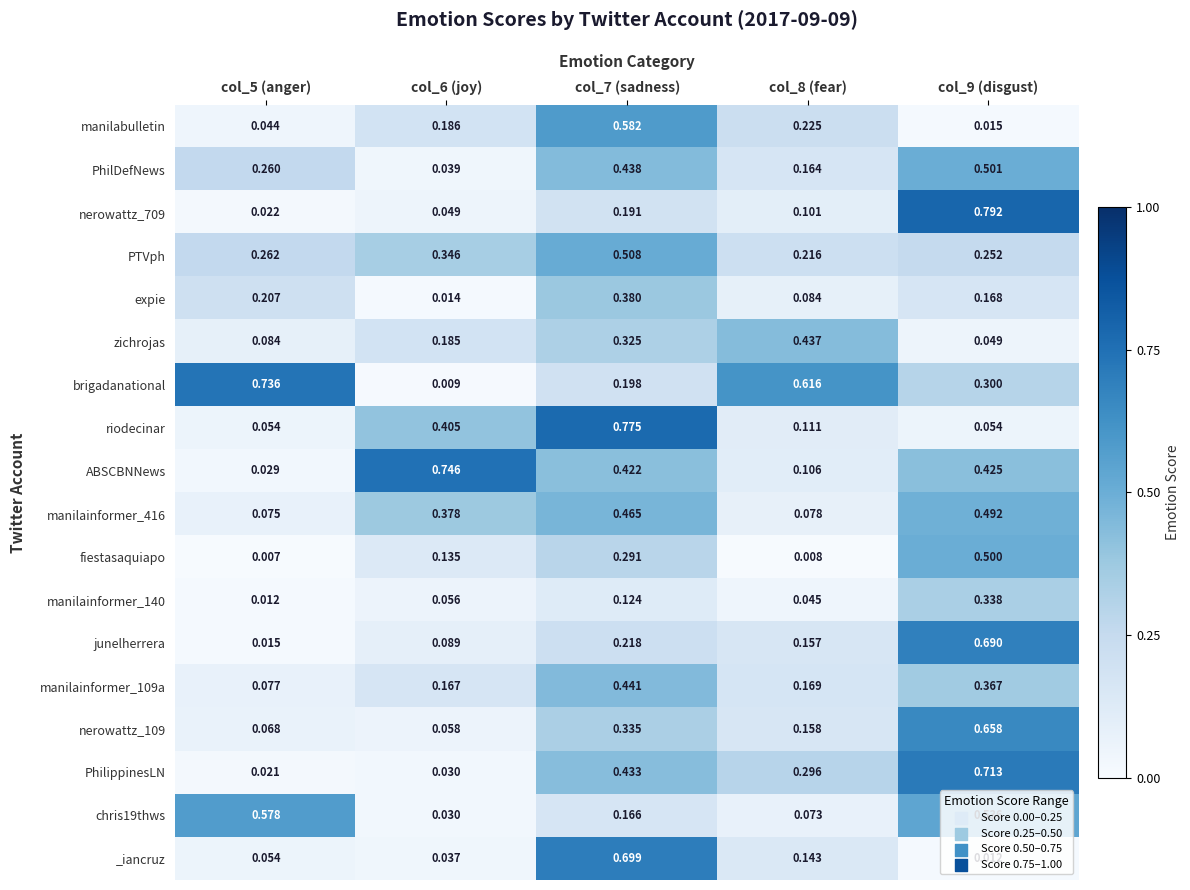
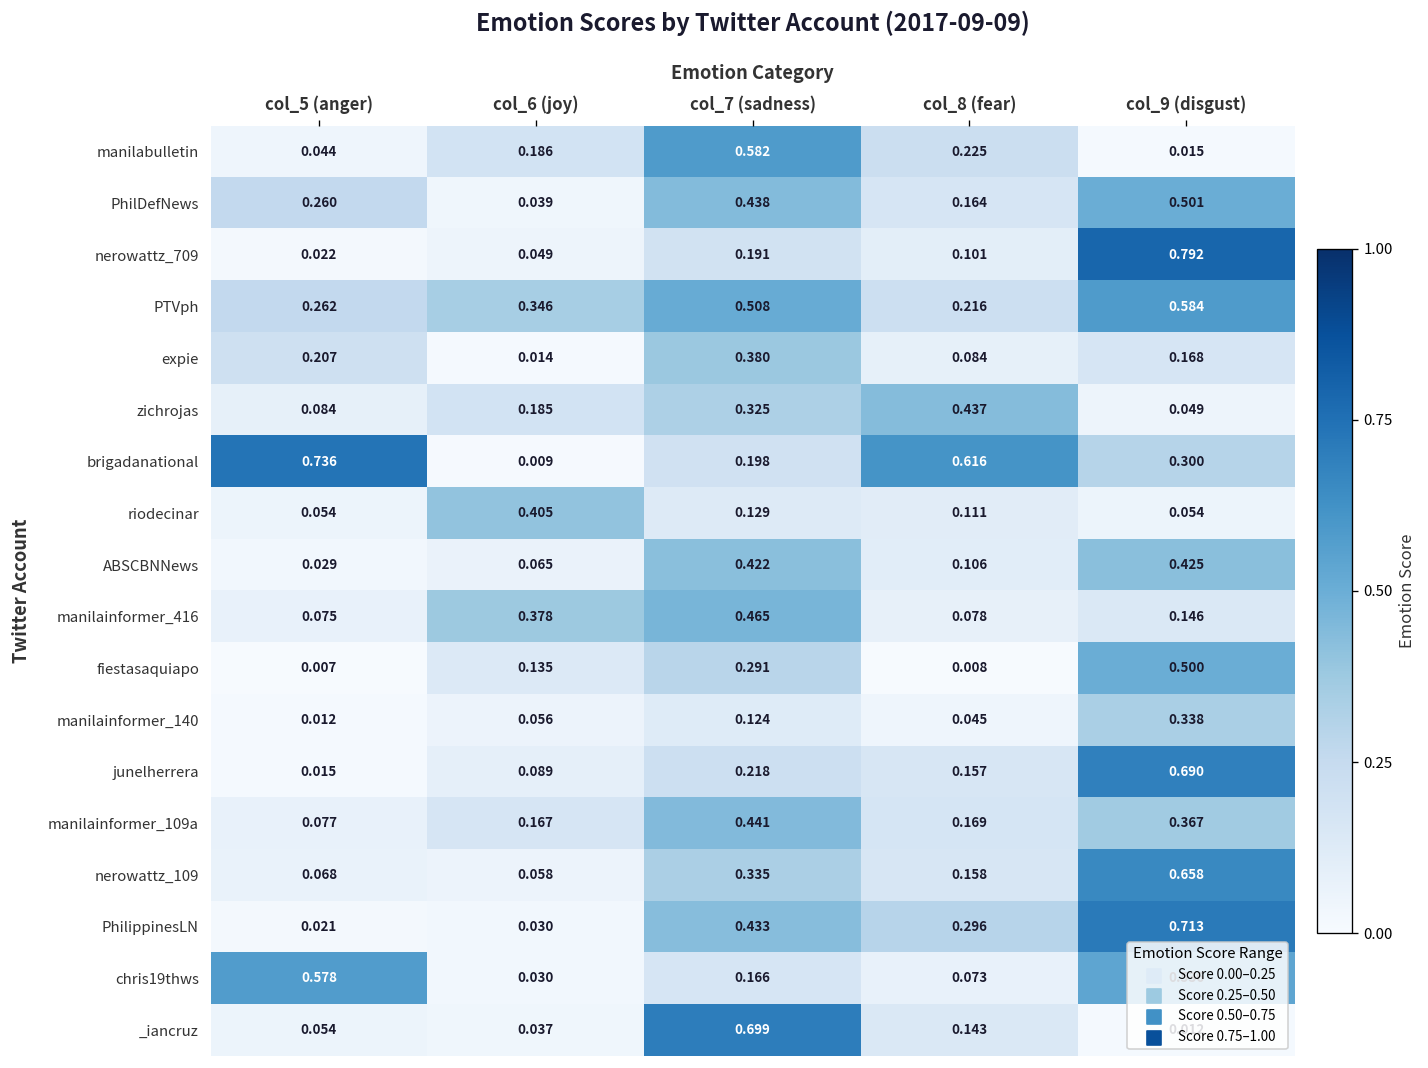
  {
    "manilabulletin": {
      "col_5 (anger)": 0.044,
      "col_6 (joy)": 0.186,
      "col_7 (sadness)": 0.582,
      "col_8 (fear)": 0.225,
      "col_9 (disgust)": 0.015
    },
    "PhilDefNews": {
      "col_5 (anger)": 0.260,
      "col_6 (joy)": 0.039,
      "col_7 (sadness)": 0.438,
      "col_8 (fear)": 0.164,
      "col_9 (disgust)": 0.501
    },
    "nerowattz_709": {
      "col_5 (anger)": 0.022,
      "col_6 (joy)": 0.049,
      "col_7 (sadness)": 0.191,
      "col_8 (fear)": 0.101,
      "col_9 (disgust)": 0.792
    },
    "PTVph": {
      "col_5 (anger)": 0.262,
      "col_6 (joy)": 0.346,
      "col_7 (sadness)": 0.508,
      "col_8 (fear)": 0.216,
-     "col_9 (disgust)": 0.252
+     "col_9 (disgust)": 0.584
    },
    "expie": {
      "col_5 (anger)": 0.207,
      "col_6 (joy)": 0.014,
      "col_7 (sadness)": 0.380,
      "col_8 (fear)": 0.084,
      "col_9 (disgust)": 0.168
    },
    "zichrojas": {
      "col_5 (anger)": 0.084,
      "col_6 (joy)": 0.185,
      "col_7 (sadness)": 0.325,
      "col_8 (fear)": 0.437,
      "col_9 (disgust)": 0.049
    },
    "brigadanational": {
      "col_5 (anger)": 0.736,
      "col_6 (joy)": 0.009,
      "col_7 (sadness)": 0.198,
      "col_8 (fear)": 0.616,
      "col_9 (disgust)": 0.300
    },
    "riodecinar": {
      "col_5 (anger)": 0.054,
      "col_6 (joy)": 0.405,
-     "col_7 (sadness)": 0.775,
+     "col_7 (sadness)": 0.129,
      "col_8 (fear)": 0.111,
      "col_9 (disgust)": 0.054
    },
    "ABSCBNNews": {
      "col_5 (anger)": 0.029,
-     "col_6 (joy)": 0.746,
+     "col_6 (joy)": 0.065,
      "col_7 (sadness)": 0.422,
      "col_8 (fear)": 0.106,
      "col_9 (disgust)": 0.425
    },
    "manilainformer_416": {
      "col_5 (anger)": 0.075,
      "col_6 (joy)": 0.378,
      "col_7 (sadness)": 0.465,
      "col_8 (fear)": 0.078,
-     "col_9 (disgust)": 0.492
+     "col_9 (disgust)": 0.146
    },
    "fiestasaquiapo": {
      "col_5 (anger)": 0.007,
      "col_6 (joy)": 0.135,
      "col_7 (sadness)": 0.291,
      "col_8 (fear)": 0.008,
      "col_9 (disgust)": 0.500
    },
    "manilainformer_140": {
      "col_5 (anger)": 0.012,
      "col_6 (joy)": 0.056,
      "col_7 (sadness)": 0.124,
      "col_8 (fear)": 0.045,
      "col_9 (disgust)": 0.338
    },
    "junelherrera": {
      "col_5 (anger)": 0.015,
      "col_6 (joy)": 0.089,
      "col_7 (sadness)": 0.218,
      "col_8 (fear)": 0.157,
      "col_9 (disgust)": 0.690
    },
    "manilainformer_109a": {
      "col_5 (anger)": 0.077,
      "col_6 (joy)": 0.167,
      "col_7 (sadness)": 0.441,
      "col_8 (fear)": 0.169,
      "col_9 (disgust)": 0.367
    },
    "nerowattz_109": {
      "col_5 (anger)": 0.068,
      "col_6 (joy)": 0.058,
      "col_7 (sadness)": 0.335,
      "col_8 (fear)": 0.158,
      "col_9 (disgust)": 0.658
    },
    "PhilippinesLN": {
      "col_5 (anger)": 0.021,
      "col_6 (joy)": 0.030,
      "col_7 (sadness)": 0.433,
      "col_8 (fear)": 0.296,
      "col_9 (disgust)": 0.713
    },
    "chris19thws": {
      "col_5 (anger)": 0.578,
      "col_6 (joy)": 0.030,
      "col_7 (sadness)": 0.166,
      "col_8 (fear)": 0.073
    },
    "_iancruz": {
      "col_5 (anger)": 0.054,
      "col_6 (joy)": 0.037,
      "col_7 (sadness)": 0.699,
      "col_8 (fear)": 0.143
    }
  }
